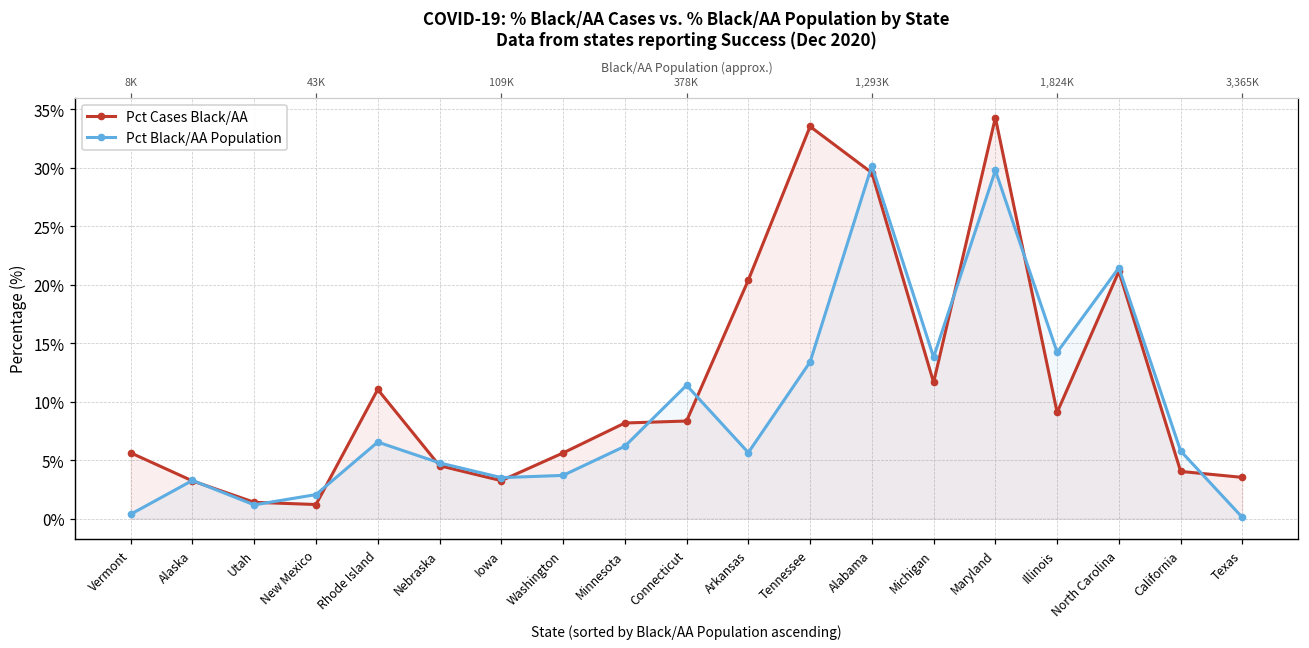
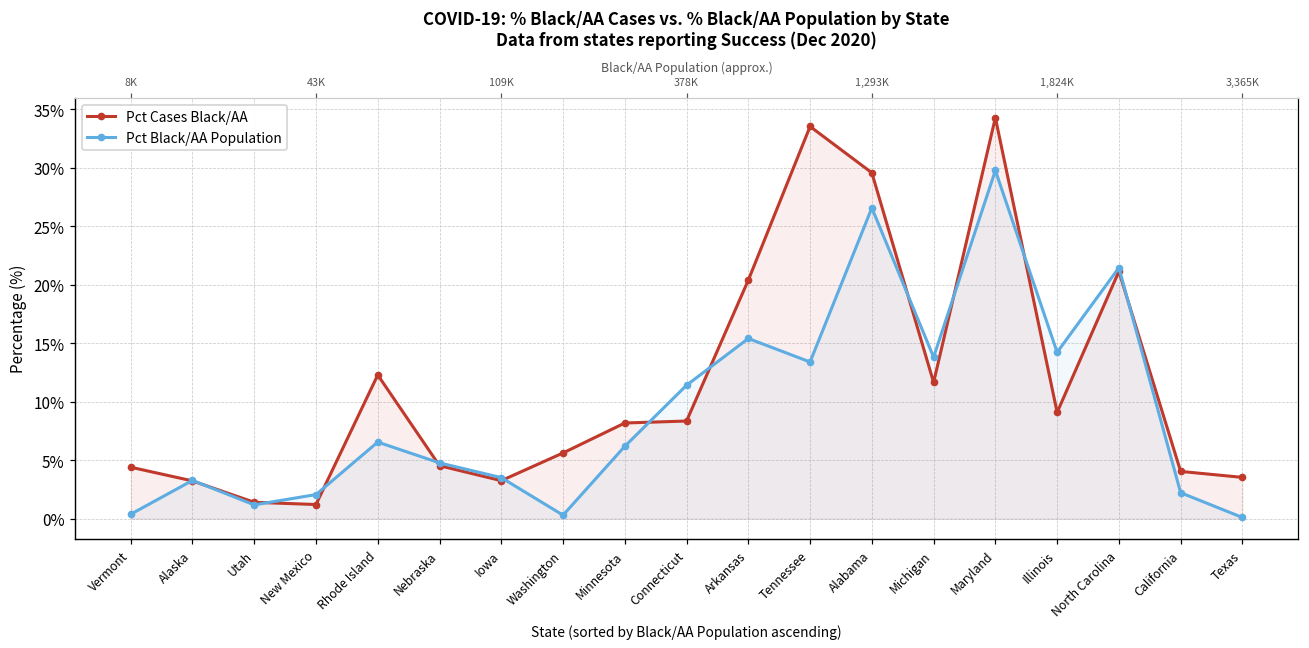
  {
    "Pct Cases Black/AA": {
-     "Vermont": "5.6%",
+     "Vermont": "4.4%",
      "New Mexico": "1.2%",
-     "Rhode Island": "11.1%",
+     "Rhode Island": "12.3%",
      "Nebraska": "4.5%",
      "Iowa": "3.3%",
      "Washington": "5.6%",
      "Minnesota": "8.2%",
      "Connecticut": "8.4%",
      "Arkansas": "20.4%",
      "Tennessee": "33.5%",
      "Alabama": "29.6%",
      "Michigan": "11.7%",
      "Maryland": "34.3%",
      "Illinois": "9.1%",
      "North Carolina": "21.2%",
      "California": "4.0%",
      "Texas": "3.5%"
    },
    "Pct Black/AA Population": {
      "Vermont": "0.4%",
      "New Mexico": "2.1%",
      "Rhode Island": "6.6%",
      "Nebraska": "4.8%",
      "Iowa": "3.5%",
-     "Washington": "3.7%",
+     "Washington": "0.3%",
      "Minnesota": "6.2%",
      "Connecticut": "11.4%",
-     "Arkansas": "5.7%",
+     "Arkansas": "15.4%",
      "Tennessee": "13.4%",
-     "Alabama": "30.2%",
+     "Alabama": "26.6%",
      "Michigan": "13.8%",
      "Maryland": "29.8%",
      "Illinois": "14.2%",
      "North Carolina": "21.5%",
-     "California": "5.8%",
+     "California": "2.2%",
      "Texas": "0.1%"
    }
  }
